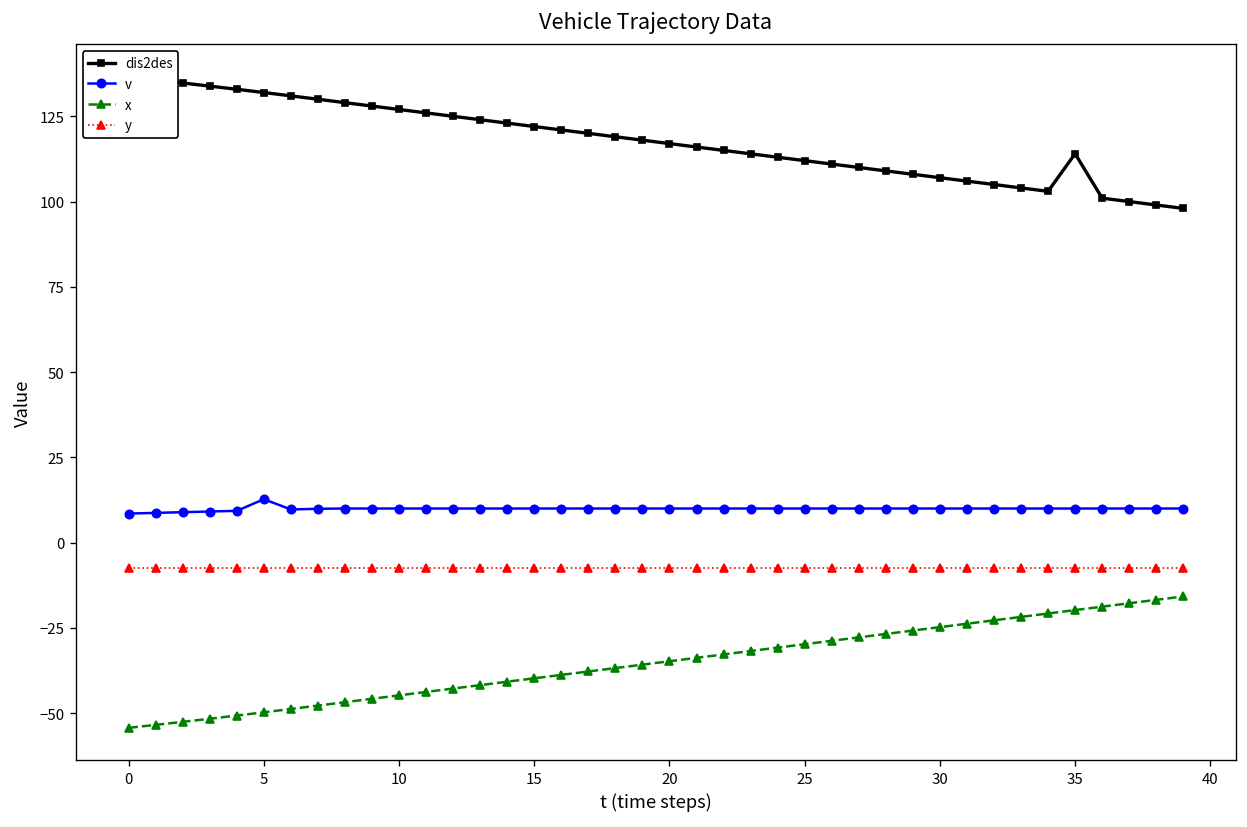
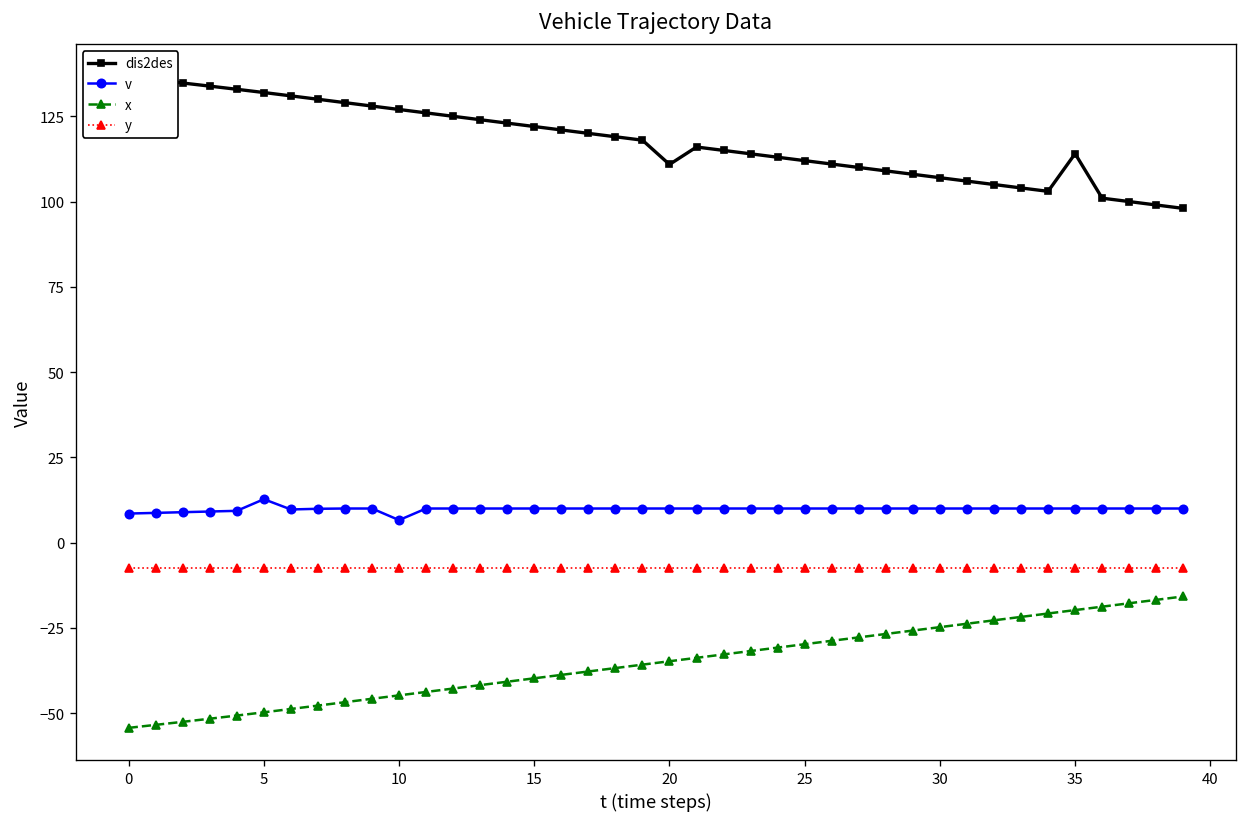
  {
    "dis2des": {
      "5": 132,
      "10": 127,
      "15": 122,
-     "20": 117,
+     "20": 111,
      "25": 112,
      "30": 107,
      "35": 114
    },
    "v": {
      "0": 9,
      "5": 13,
-     "10": 10,
+     "10": 7,
      "15": 10,
      "20": 10,
      "25": 10,
      "30": 10,
      "35": 10
    },
    "x": {
      "0": -54,
      "5": -50,
      "10": -45,
      "15": -40,
      "20": -35,
      "25": -30,
      "30": -25,
      "35": -20
    },
    "y": {
      "0": -8,
      "5": -8,
      "10": -8,
      "15": -8,
      "20": -8,
      "25": -8,
      "30": -8,
      "35": -8
    }
  }
